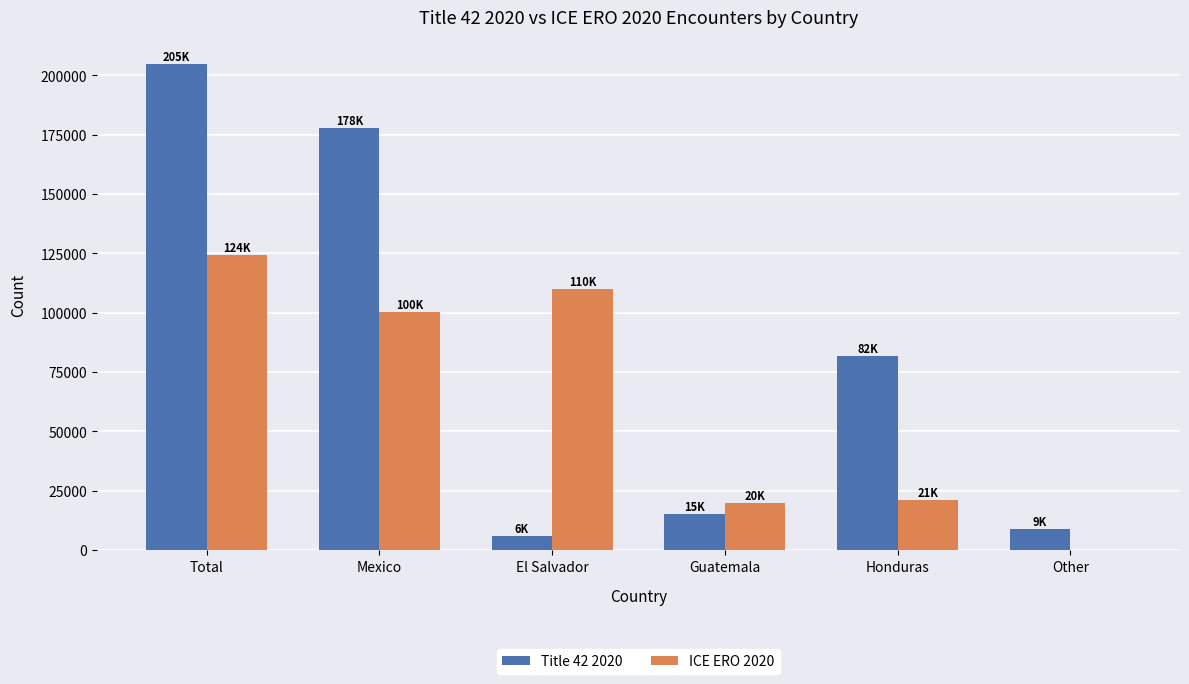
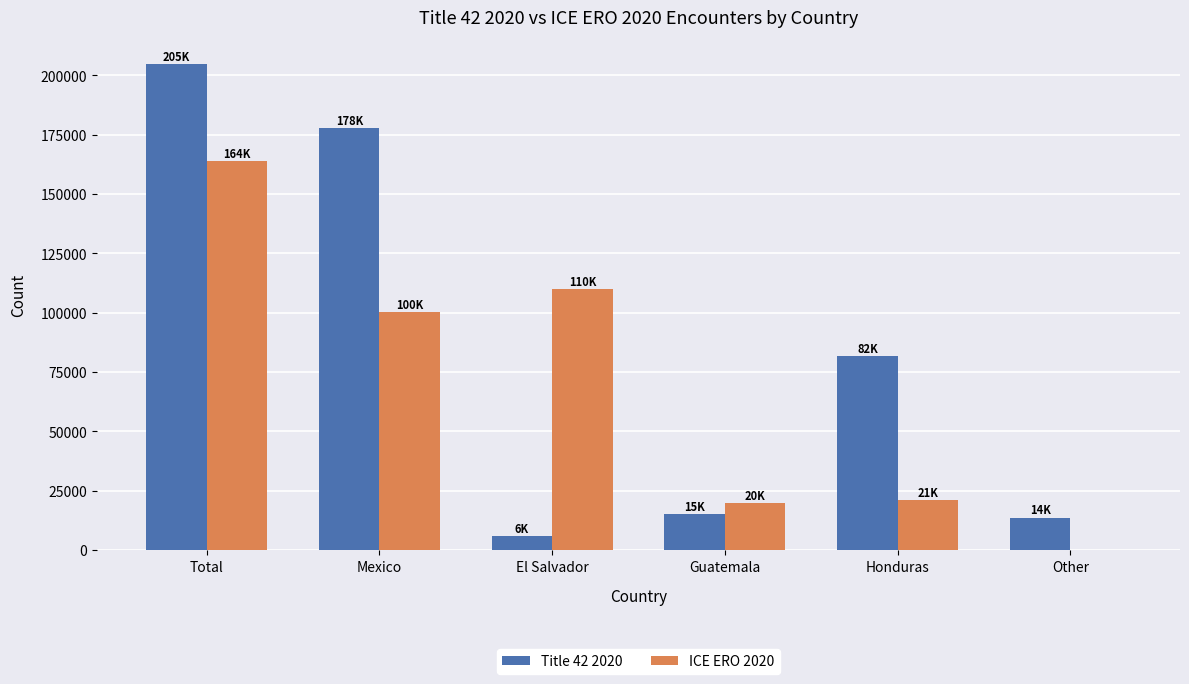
  {
    "Title 42 2020": {
      "Total": "205K",
      "Mexico": "178K",
      "El Salvador": "6K",
      "Guatemala": "15K",
      "Honduras": "82K",
-     "Other": "9K"
+     "Other": "14K"
    },
    "ICE ERO 2020": {
-     "Total": "124K",
+     "Total": "164K",
      "Mexico": "100K",
      "El Salvador": "110K",
      "Guatemala": "20K",
      "Honduras": "21K"
    }
  }
